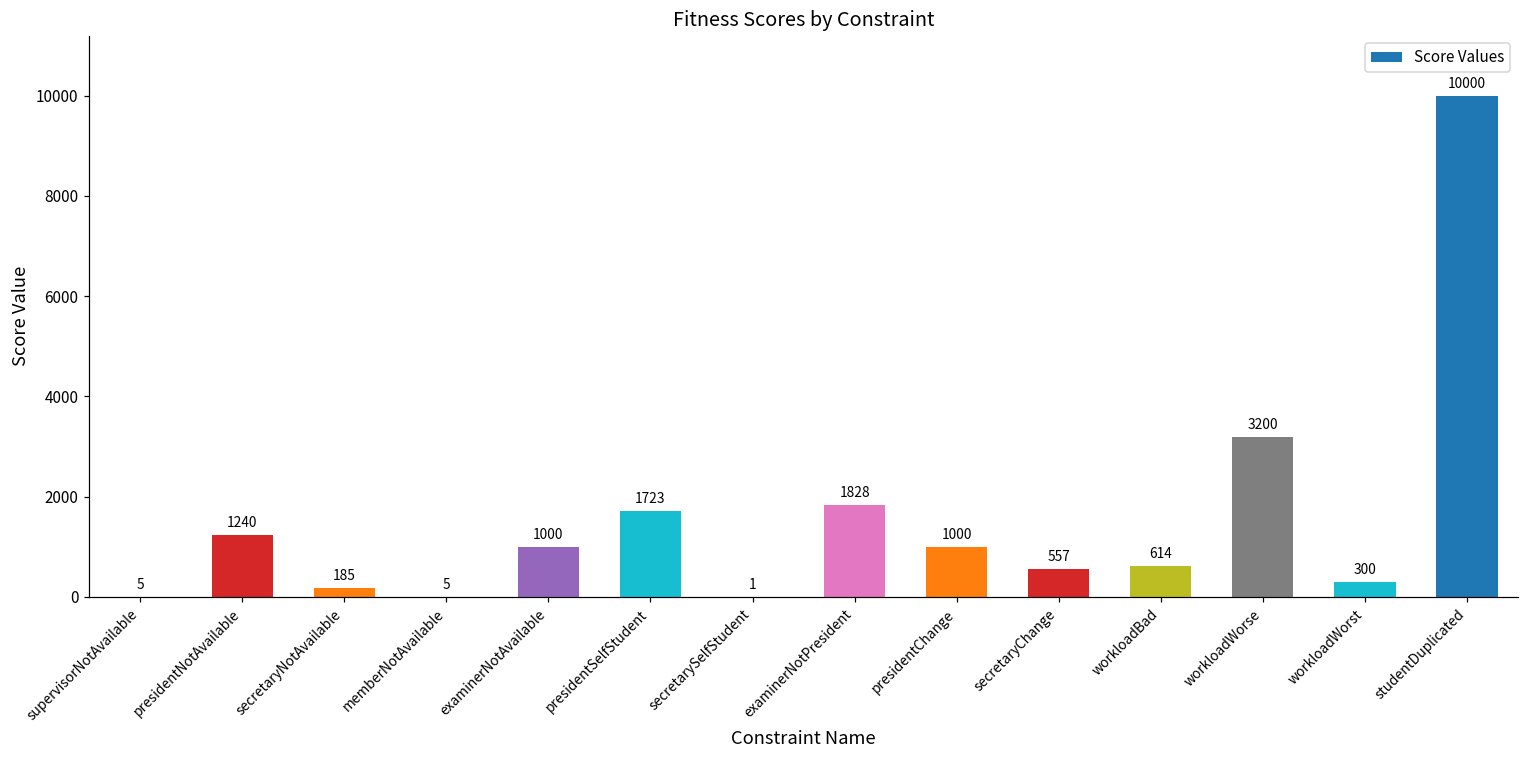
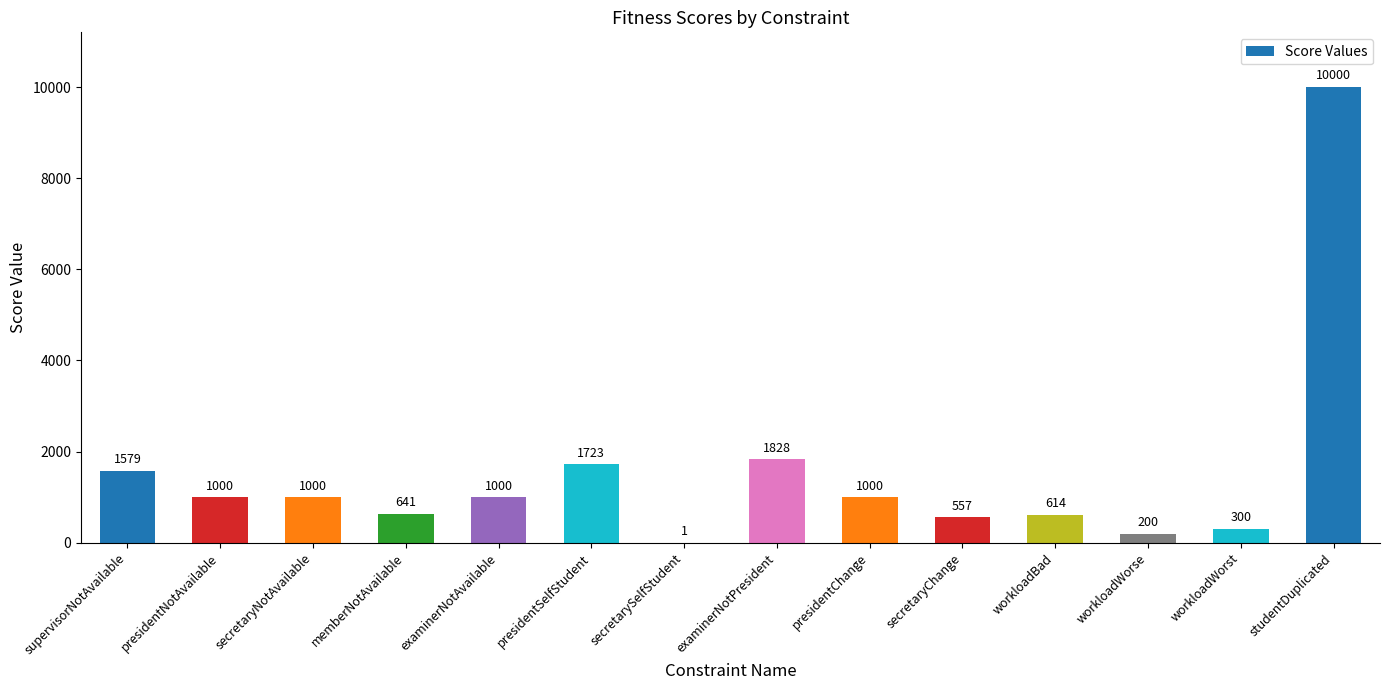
  {
-   "supervisorNotAvailable": 5,
-   "presidentNotAvailable": 1240,
-   "secretaryNotAvailable": 185,
-   "memberNotAvailable": 5,
+   "supervisorNotAvailable": 1579,
+   "presidentNotAvailable": 1000,
+   "secretaryNotAvailable": 1000,
+   "memberNotAvailable": 641,
    "examinerNotAvailable": 1000,
    "presidentSelfStudent": 1723,
    "secretarySelfStudent": 1,
    "examinerNotPresident": 1828,
    "presidentChange": 1000,
    "secretaryChange": 557,
    "workloadBad": 614,
-   "workloadWorse": 3200,
+   "workloadWorse": 200,
    "workloadWorst": 300,
    "studentDuplicated": 10000
  }
